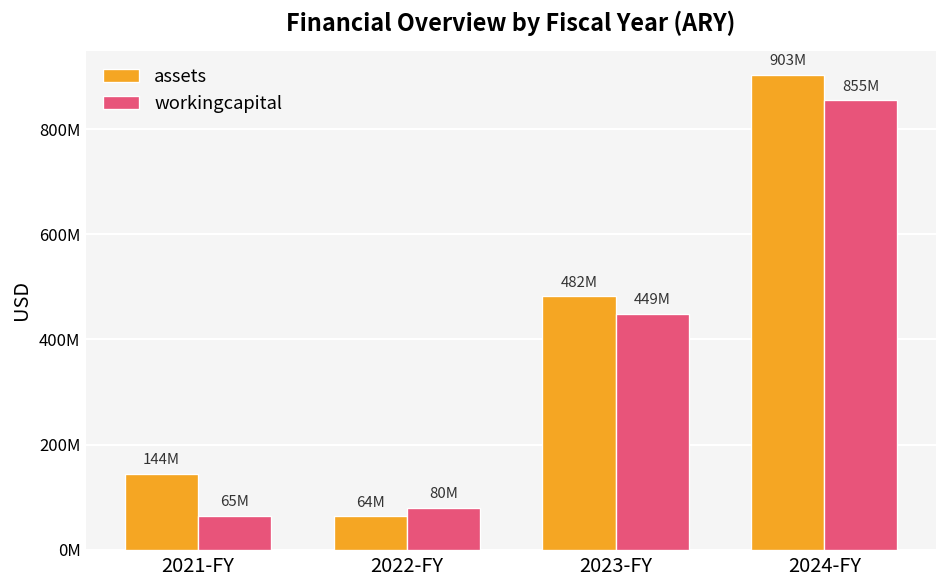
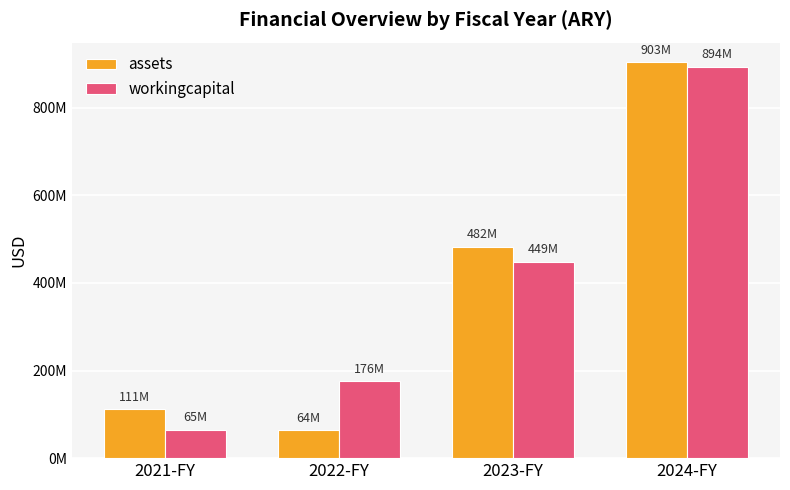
  {
    "assets": {
-     "2021-FY": "144M",
+     "2021-FY": "111M",
      "2022-FY": "64M",
      "2023-FY": "482M",
      "2024-FY": "903M"
    },
    "workingcapital": {
      "2021-FY": "65M",
-     "2022-FY": "80M",
+     "2022-FY": "176M",
      "2023-FY": "449M",
-     "2024-FY": "855M"
+     "2024-FY": "894M"
    }
  }
